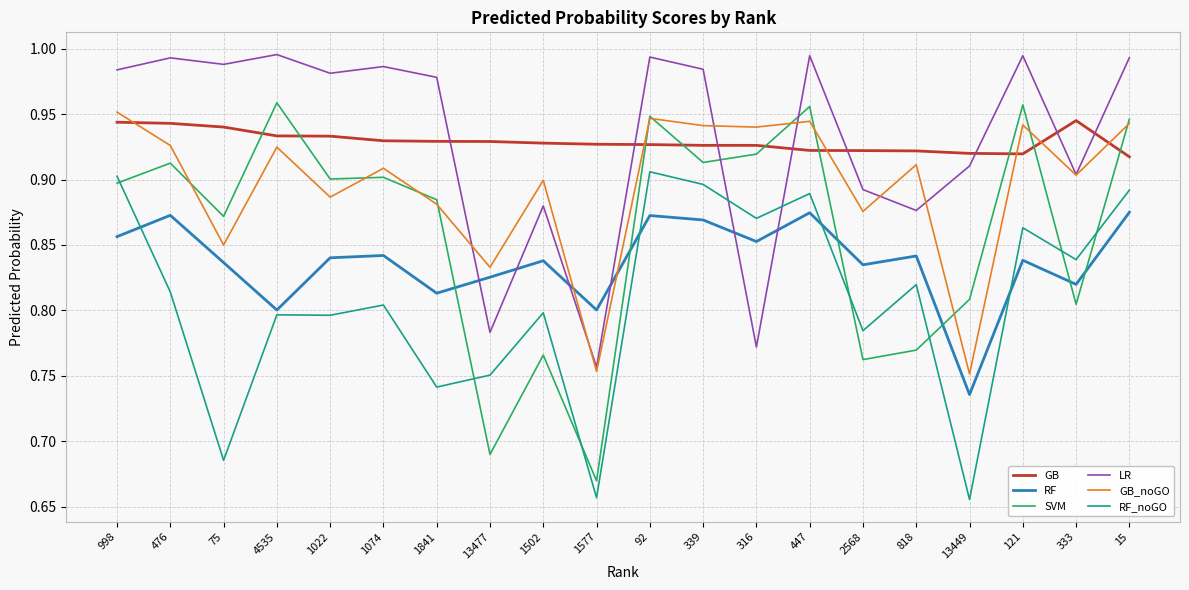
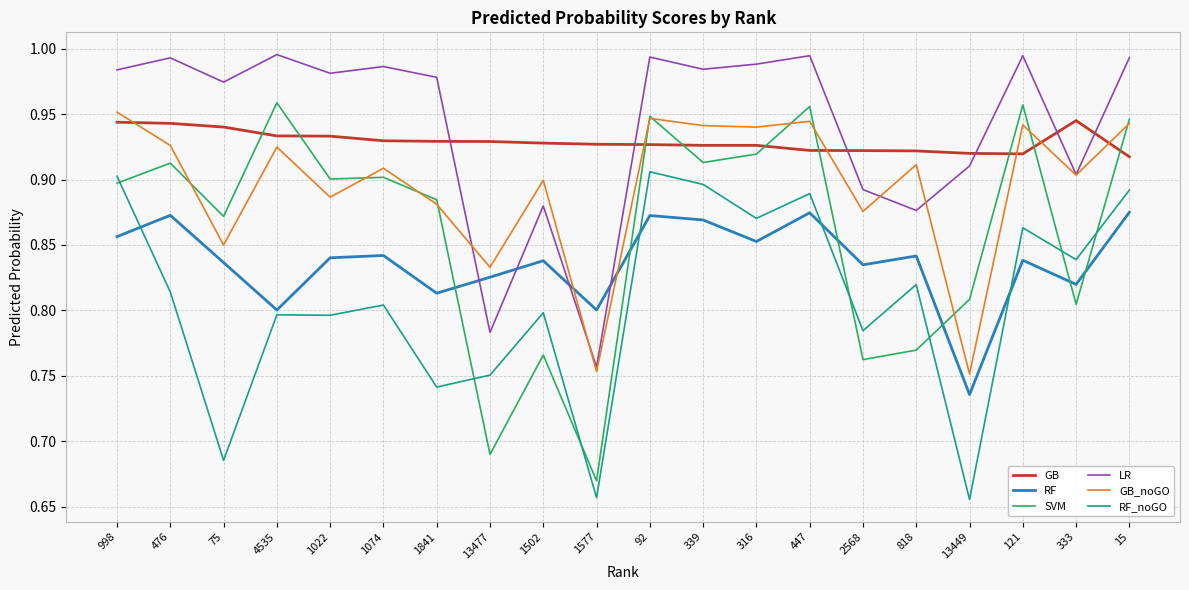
  {
    "GB": {
      "998": 0.944,
      "476": 0.943,
      "75": 0.940,
      "4535": 0.933,
      "1022": 0.933,
      "1074": 0.930,
      "1841": 0.929,
      "13477": 0.929,
      "1502": 0.928,
      "1577": 0.927,
      "92": 0.927,
      "339": 0.926,
      "316": 0.926,
      "447": 0.922,
      "2568": 0.922,
      "818": 0.922,
      "13449": 0.920,
      "121": 0.920,
      "333": 0.945,
      "15": 0.917
    },
    "RF": {
      "998": 0.856,
      "476": 0.873,
      "75": 0.837,
      "4535": 0.800,
      "1022": 0.840,
      "1074": 0.842,
      "1841": 0.813,
      "13477": 0.825,
      "1502": 0.838,
      "1577": 0.800,
      "92": 0.873,
      "339": 0.869,
      "316": 0.853,
      "447": 0.875,
      "2568": 0.835,
      "818": 0.842,
      "13449": 0.736,
      "121": 0.838,
      "333": 0.820,
      "15": 0.875
    },
    "LR": {
      "998": 0.984,
      "476": 0.993,
-     "75": 0.988,
+     "75": 0.974,
      "4535": 0.995,
      "1022": 0.981,
      "1074": 0.986,
      "1841": 0.978,
      "13477": 0.783,
      "1502": 0.880,
      "1577": 0.757,
      "92": 0.994,
      "339": 0.984,
-     "316": 0.772,
+     "316": 0.988,
      "447": 0.995,
      "2568": 0.892,
      "818": 0.876,
      "13449": 0.910,
      "121": 0.995,
      "15": 0.993
    },
    "GB_noGO": {
      "998": 0.952,
      "476": 0.926,
      "75": 0.850,
      "4535": 0.925,
      "1022": 0.887,
      "1074": 0.909,
      "1841": 0.881,
      "13477": 0.833,
      "1502": 0.899,
      "1577": 0.753,
      "339": 0.941,
      "316": 0.940,
      "447": 0.944,
      "2568": 0.876,
      "818": 0.911,
      "13449": 0.751,
      "121": 0.942,
      "15": 0.943
    }
  }
